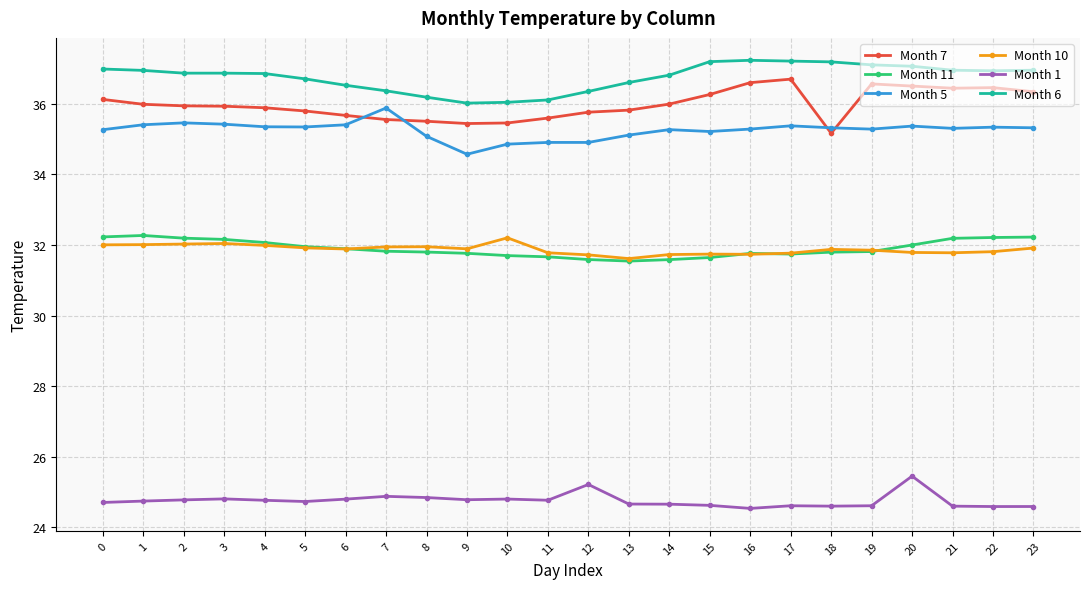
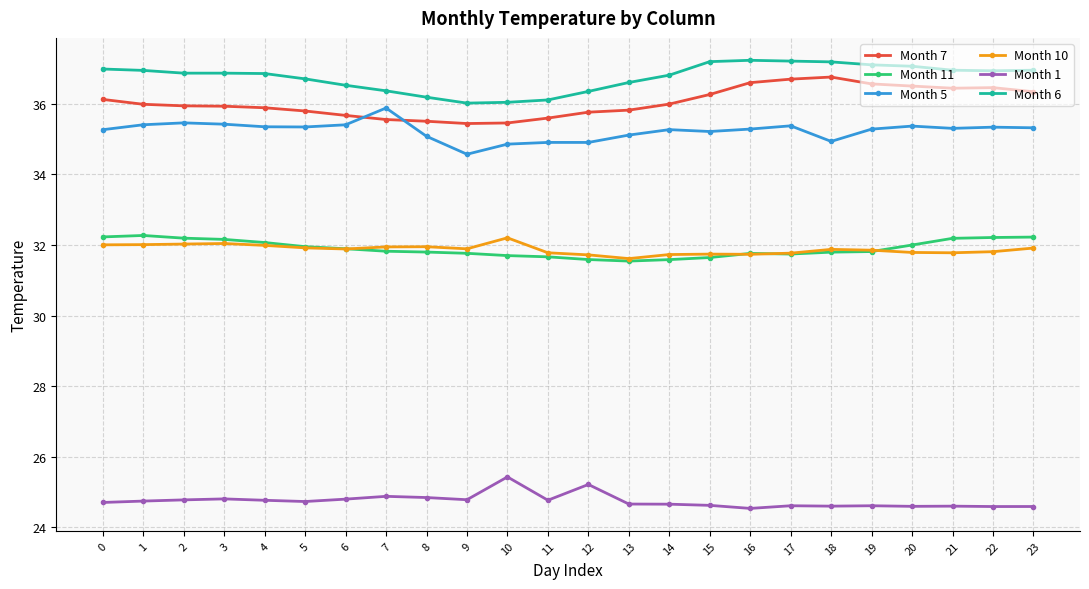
  {
    "Month 7": {
      "0": 36.1,
      "1": 36.0,
      "2": 35.9,
      "3": 35.9,
      "4": 35.9,
      "5": 35.8,
      "6": 35.7,
      "7": 35.6,
      "8": 35.5,
      "9": 35.4,
      "10": 35.5,
      "11": 35.6,
      "12": 35.8,
      "13": 35.8,
      "14": 36.0,
      "15": 36.3,
      "16": 36.6,
      "17": 36.7,
-     "18": 35.2
+     "18": 36.8
    },
    "Month 5": {
      "0": 35.3,
      "1": 35.4,
      "2": 35.5,
      "3": 35.4,
      "4": 35.4,
      "5": 35.3,
      "6": 35.4,
      "7": 35.9,
      "8": 35.1,
      "9": 34.6,
      "10": 34.9,
      "11": 34.9,
      "12": 34.9,
      "13": 35.1,
      "14": 35.3,
      "15": 35.2,
      "16": 35.3,
      "17": 35.4,
-     "18": 35.3,
+     "18": 34.9,
      "19": 35.3,
      "20": 35.4,
      "21": 35.3,
      "22": 35.3,
      "23": 35.3
    },
    "Month 10": {
      "0": 32.0,
      "1": 32.0,
      "2": 32.0,
      "3": 32.0,
      "4": 32.0,
      "7": 31.9,
      "8": 32.0,
      "9": 31.9,
      "10": 32.2,
      "11": 31.8,
      "12": 31.7,
      "14": 31.7,
      "15": 31.7,
      "18": 31.9,
      "20": 31.8,
      "21": 31.8,
      "22": 31.8,
      "23": 31.9
    },
    "Month 1": {
      "0": 24.7,
      "1": 24.7,
      "2": 24.8,
      "3": 24.8,
      "4": 24.8,
      "5": 24.7,
      "6": 24.8,
      "7": 24.9,
      "8": 24.8,
      "9": 24.8,
-     "10": 24.8,
+     "10": 25.4,
      "11": 24.8,
      "12": 25.2,
      "13": 24.7,
      "14": 24.7,
      "15": 24.6,
      "16": 24.5,
      "17": 24.6,
      "18": 24.6,
      "19": 24.6,
-     "20": 25.4,
+     "20": 24.6,
      "21": 24.6,
      "22": 24.6,
      "23": 24.6
    }
  }
